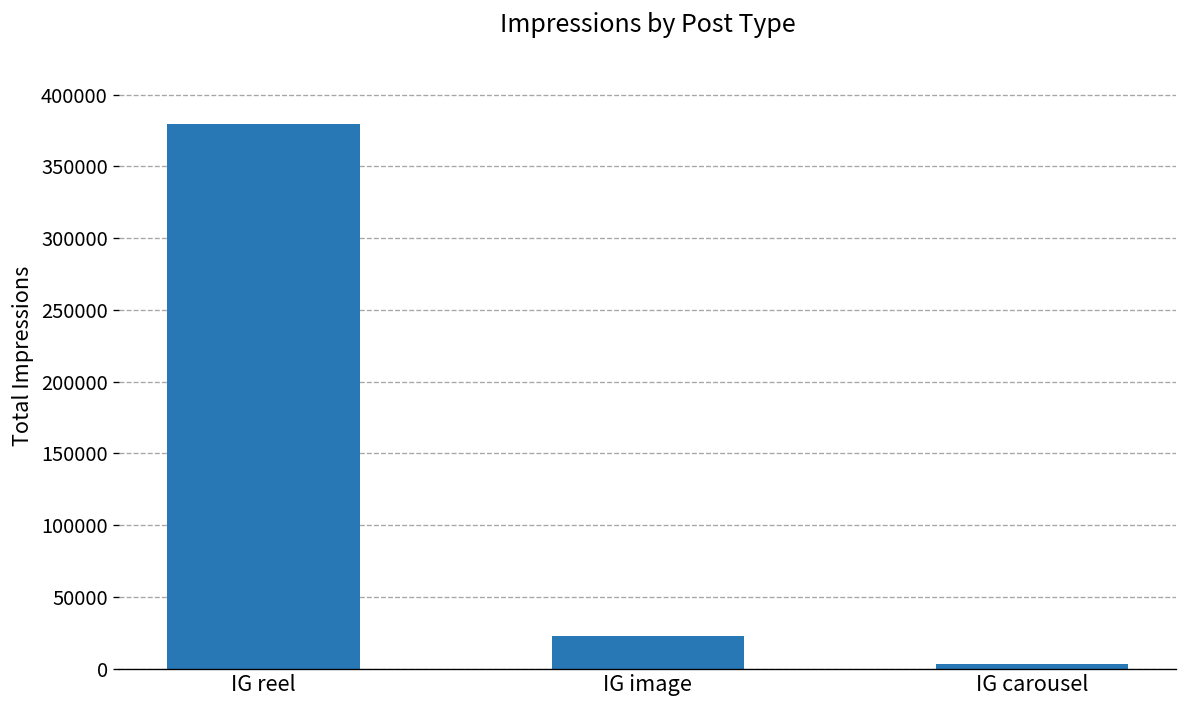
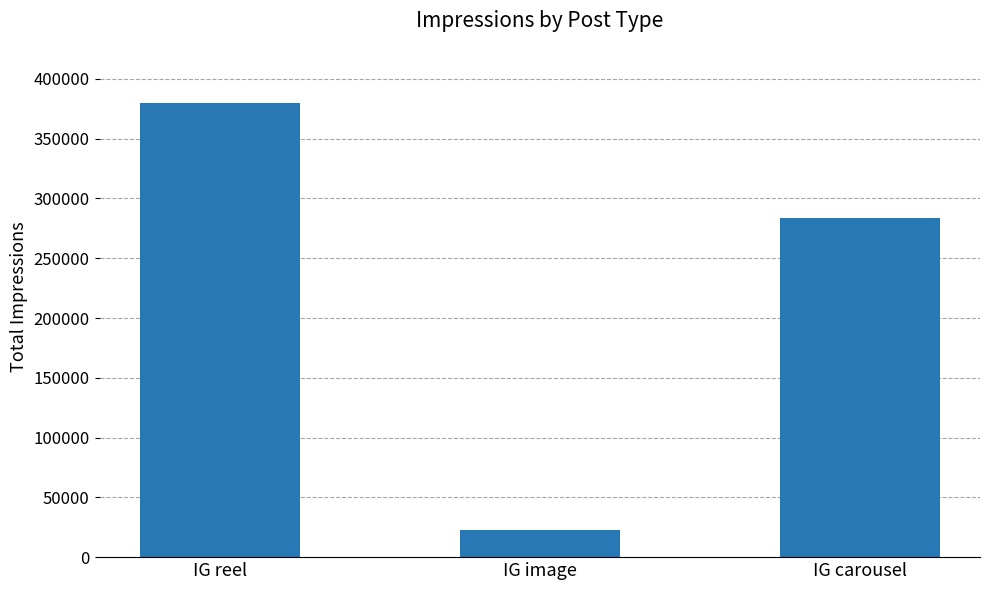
  {
    "IG reel": 380000,
    "IG image": 22000,
-   "IG carousel": 3000
+   "IG carousel": 284000
  }
